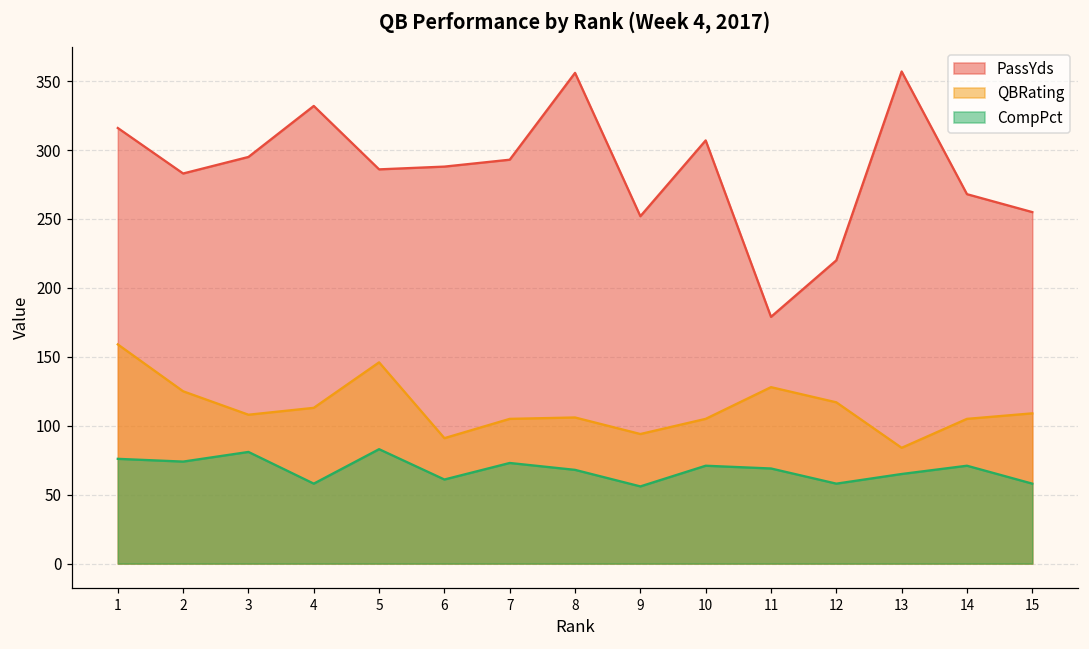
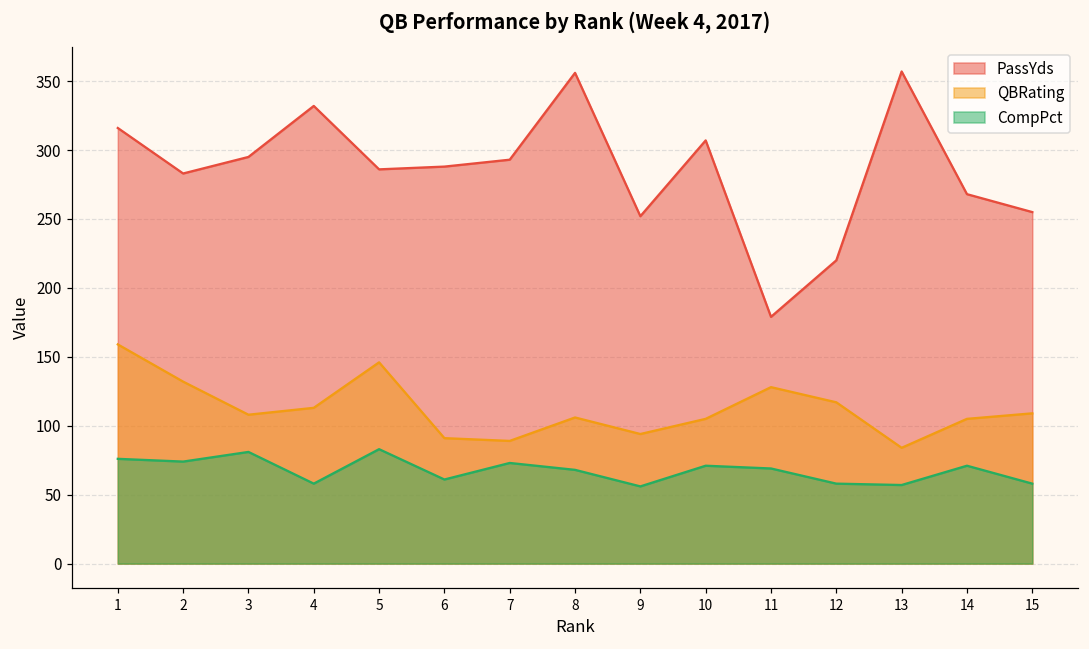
  {
    "PassYds": {
      "1": 316,
      "2": 283,
      "3": 295,
      "4": 332,
      "5": 286,
      "6": 288,
      "7": 293,
      "8": 356,
      "9": 252,
      "10": 307,
      "11": 179,
      "12": 220,
      "13": 357,
      "14": 268,
      "15": 255
    },
    "QBRating": {
      "1": 159,
-     "2": 125,
+     "2": 132,
      "3": 108,
      "4": 113,
      "5": 146,
      "6": 91,
-     "7": 105,
+     "7": 89,
      "8": 106,
      "9": 94,
      "10": 105,
      "11": 128,
      "12": 117,
      "13": 84,
      "14": 105,
      "15": 109
    },
    "CompPct": {
      "1": 76,
      "2": 74,
      "3": 81,
      "4": 58,
      "5": 83,
      "6": 61,
      "7": 73,
      "8": 68,
      "9": 56,
      "10": 71,
      "11": 69,
      "12": 58,
-     "13": 65,
+     "13": 57,
      "14": 71,
      "15": 58
    }
  }
